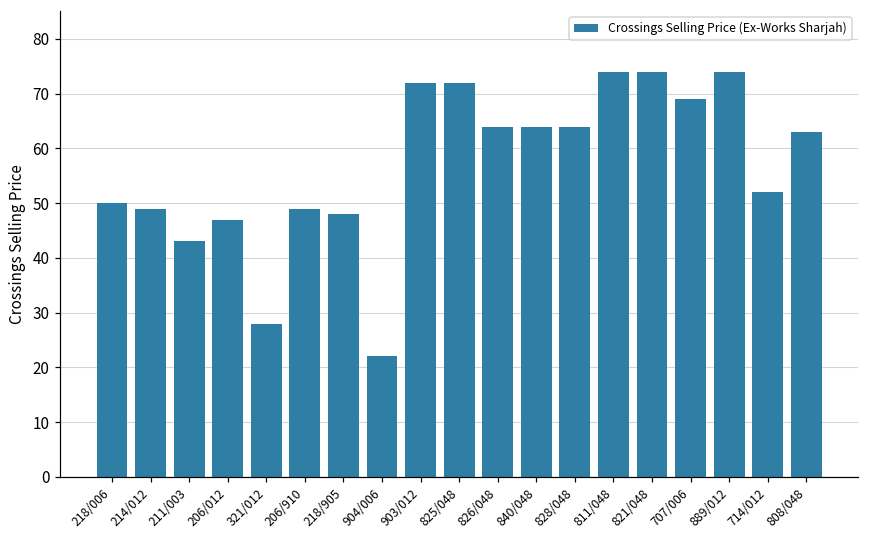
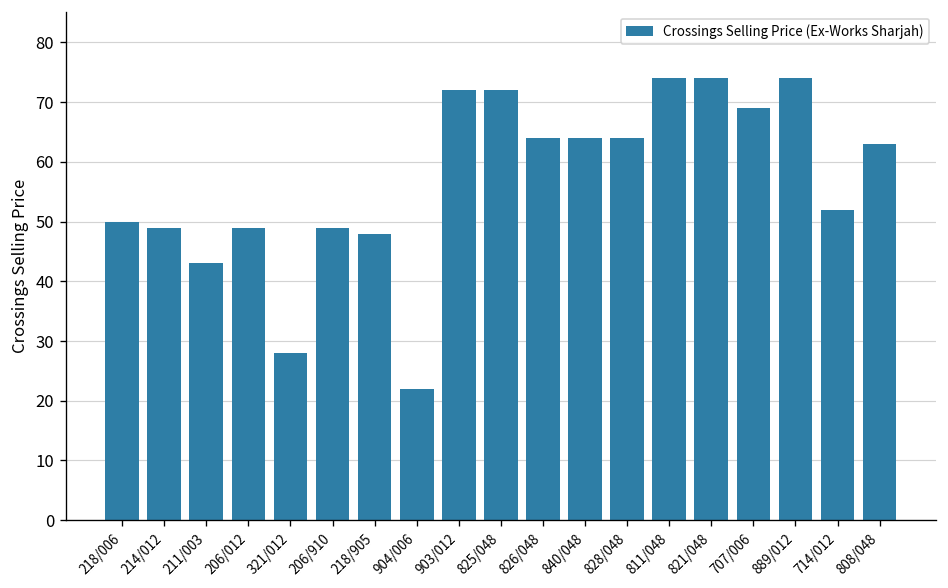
  {
    "218/006": 50,
    "214/012": 49,
    "211/003": 43,
-   "206/012": 47,
+   "206/012": 49,
    "321/012": 28,
    "206/910": 49,
    "218/905": 48,
    "904/006": 22,
    "903/012": 72,
    "825/048": 72,
    "826/048": 64,
    "840/048": 64,
    "828/048": 64,
    "811/048": 74,
    "821/048": 74,
    "707/006": 69,
    "889/012": 74,
    "714/012": 52,
    "808/048": 63
  }
